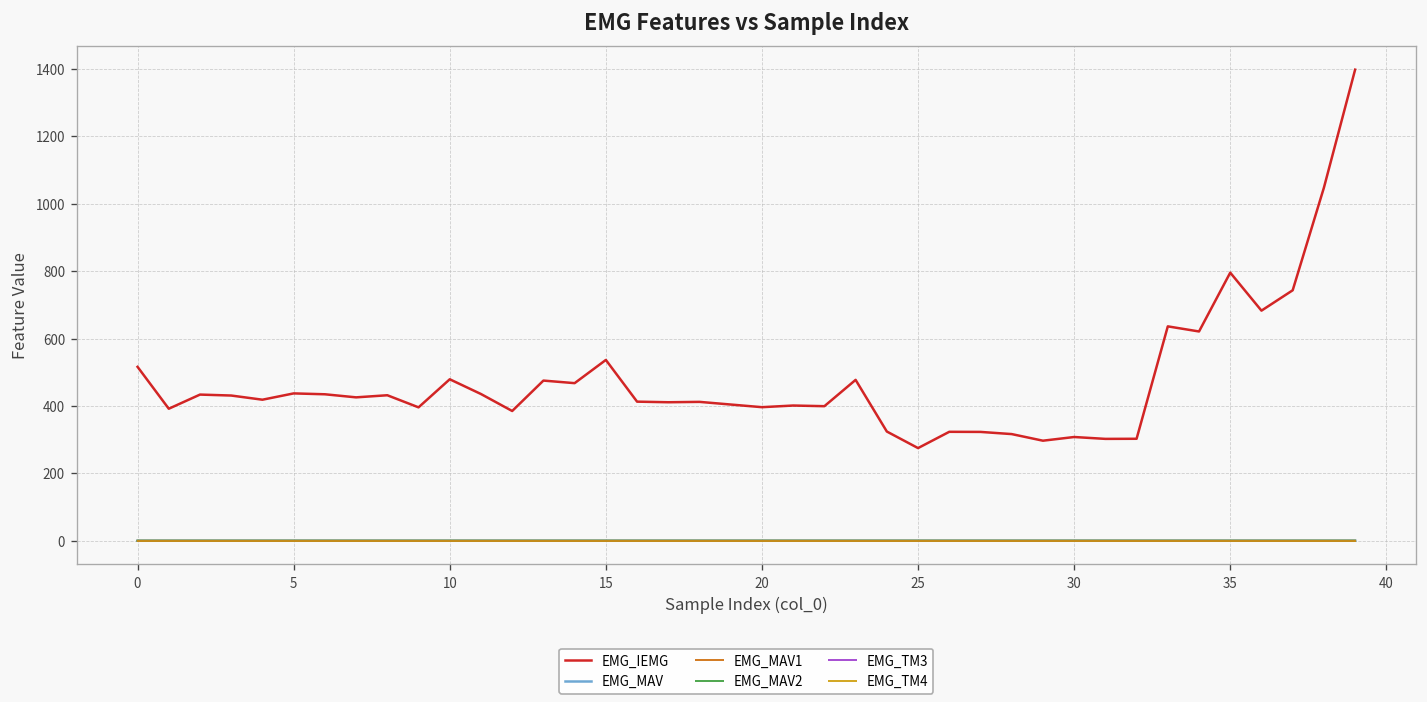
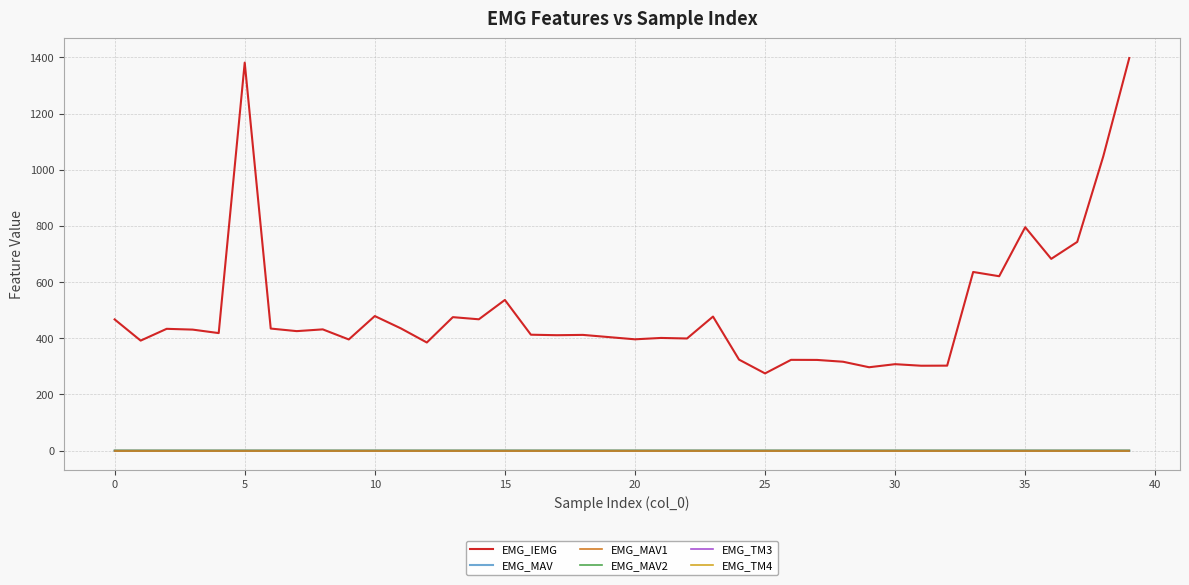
  {
    "EMG_IEMG": {
-     "0": 520,
-     "5": 440,
+     "0": 470,
+     "5": 1380,
      "10": 480,
      "15": 540,
      "20": 400,
      "25": 270,
      "30": 310,
      "35": 800
    },
    "EMG_TM4": {
      "0": 0,
      "5": 0,
      "10": 0,
      "15": 0,
      "20": 0,
      "25": 0,
      "30": 0,
      "35": 0
    }
  }
